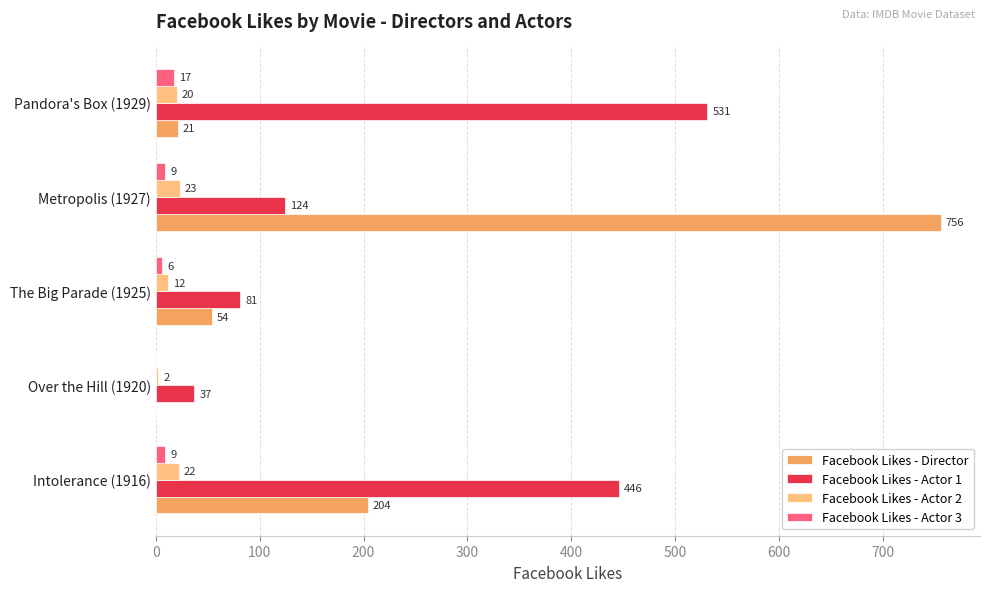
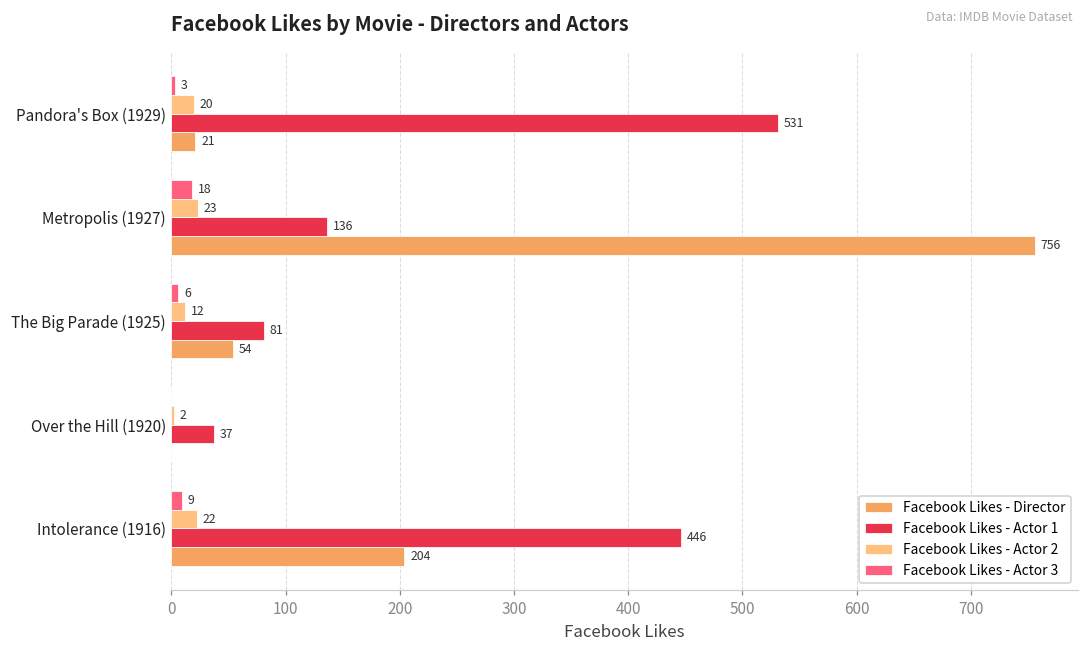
  {
    "Facebook Likes - Actor 1": {
      "Pandora's Box (1929)": 531,
-     "Metropolis (1927)": 124,
+     "Metropolis (1927)": 136,
      "The Big Parade (1925)": 81,
      "Over the Hill (1920)": 37,
      "Intolerance (1916)": 446
    },
    "Facebook Likes - Actor 3": {
-     "Pandora's Box (1929)": 17,
-     "Metropolis (1927)": 9,
+     "Pandora's Box (1929)": 3,
+     "Metropolis (1927)": 18,
      "The Big Parade (1925)": 6,
      "Intolerance (1916)": 9
    }
  }
